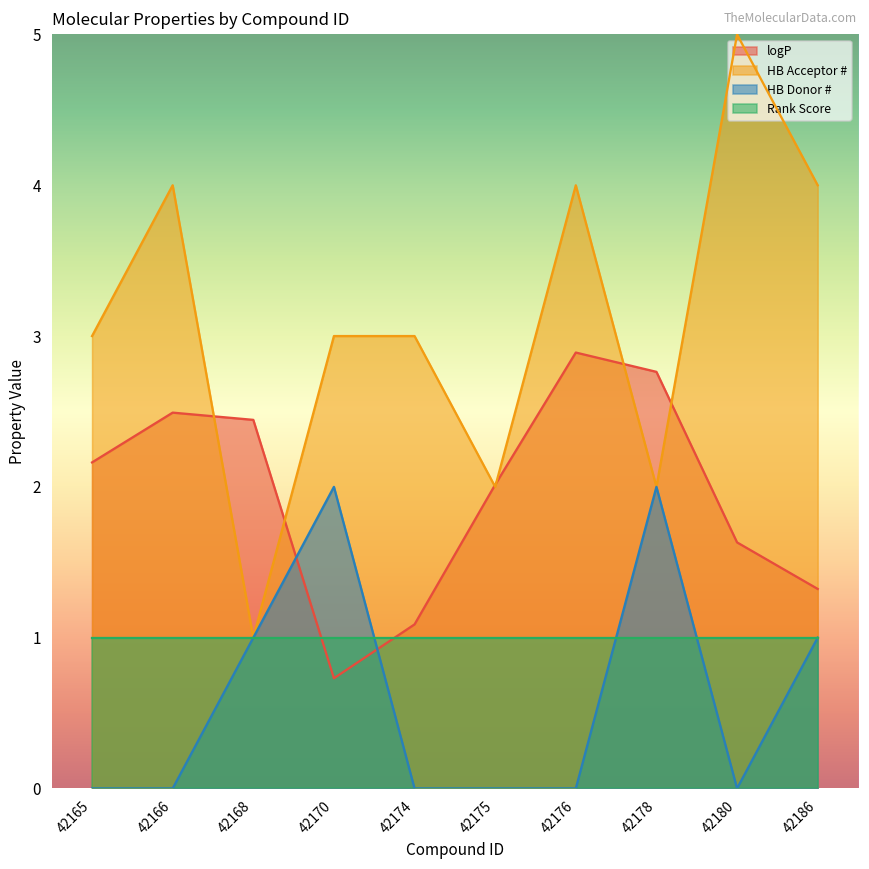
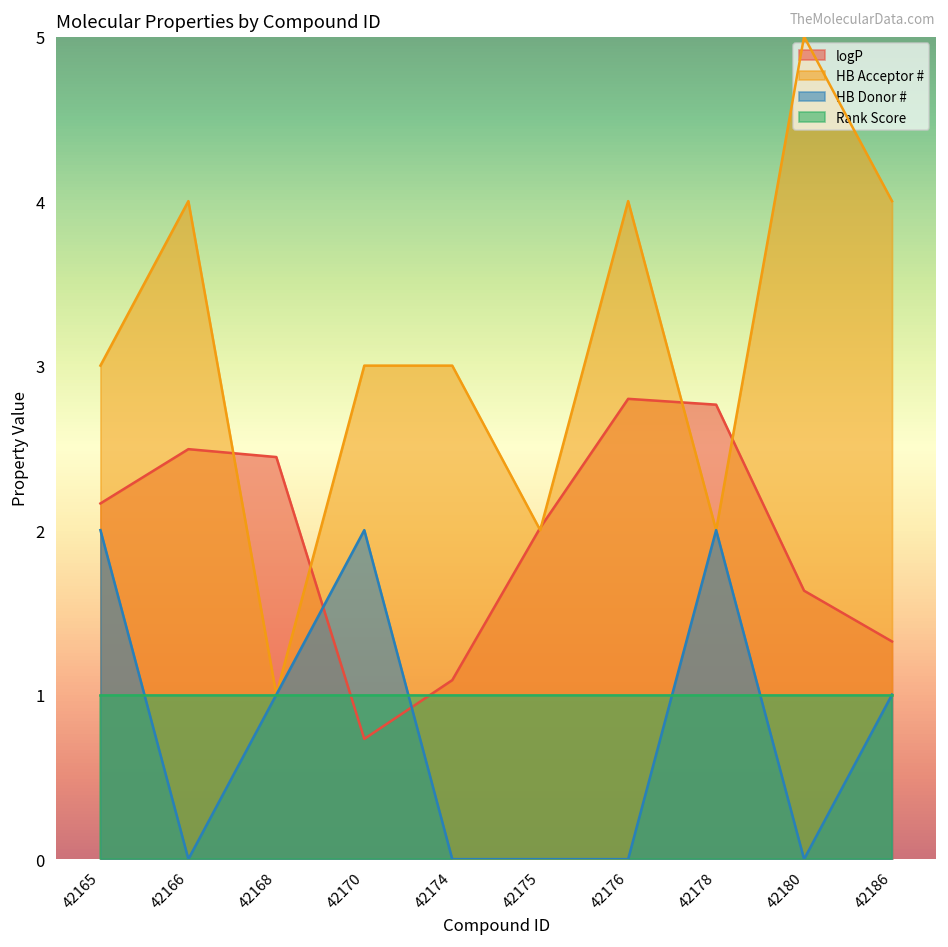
  {
    "logP": {
      "42165": 2.16,
      "42166": 2.49,
      "42168": 2.44,
      "42170": 0.73,
      "42174": 1.09,
-     "42176": 2.89,
+     "42176": 2.80,
      "42178": 2.76,
      "42180": 1.63,
      "42186": 1.32
    },
    "HB Acceptor #": {
      "42165": 3.00,
      "42166": 4.00,
      "42170": 3.00,
      "42174": 3.00,
      "42176": 4.00,
      "42180": 5.00,
      "42186": 4.00
    },
    "HB Donor #": {
-     "42165": 0,
+     "42165": 2,
      "42166": 0,
      "42170": 2,
      "42174": 0,
      "42175": 0,
      "42176": 0,
      "42180": 0
    },
    "Rank Score": {
      "42165": 1.00,
      "42166": 1.00,
      "42170": 1.00,
      "42174": 1.00,
      "42175": 1.00,
      "42176": 1.00,
      "42178": 1.00,
      "42180": 1.00
    }
  }
